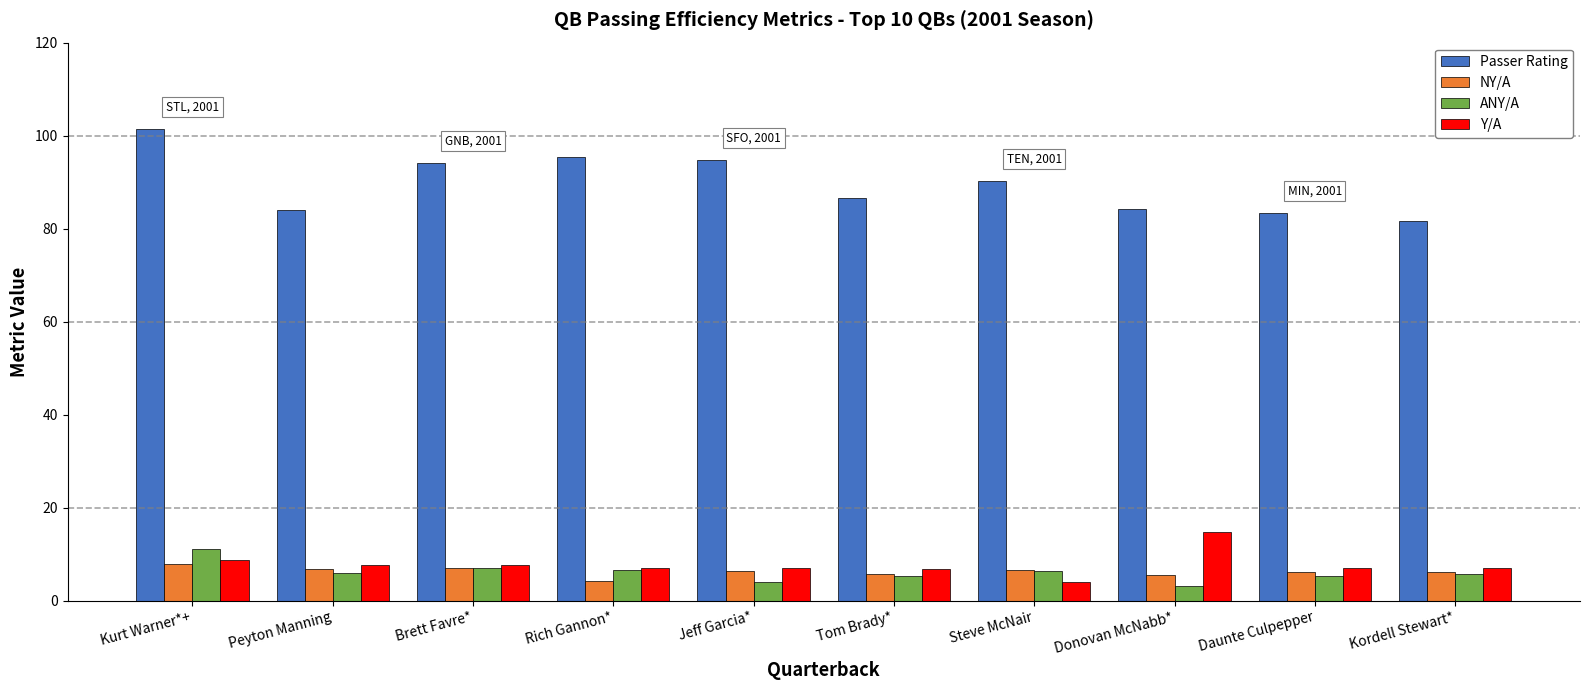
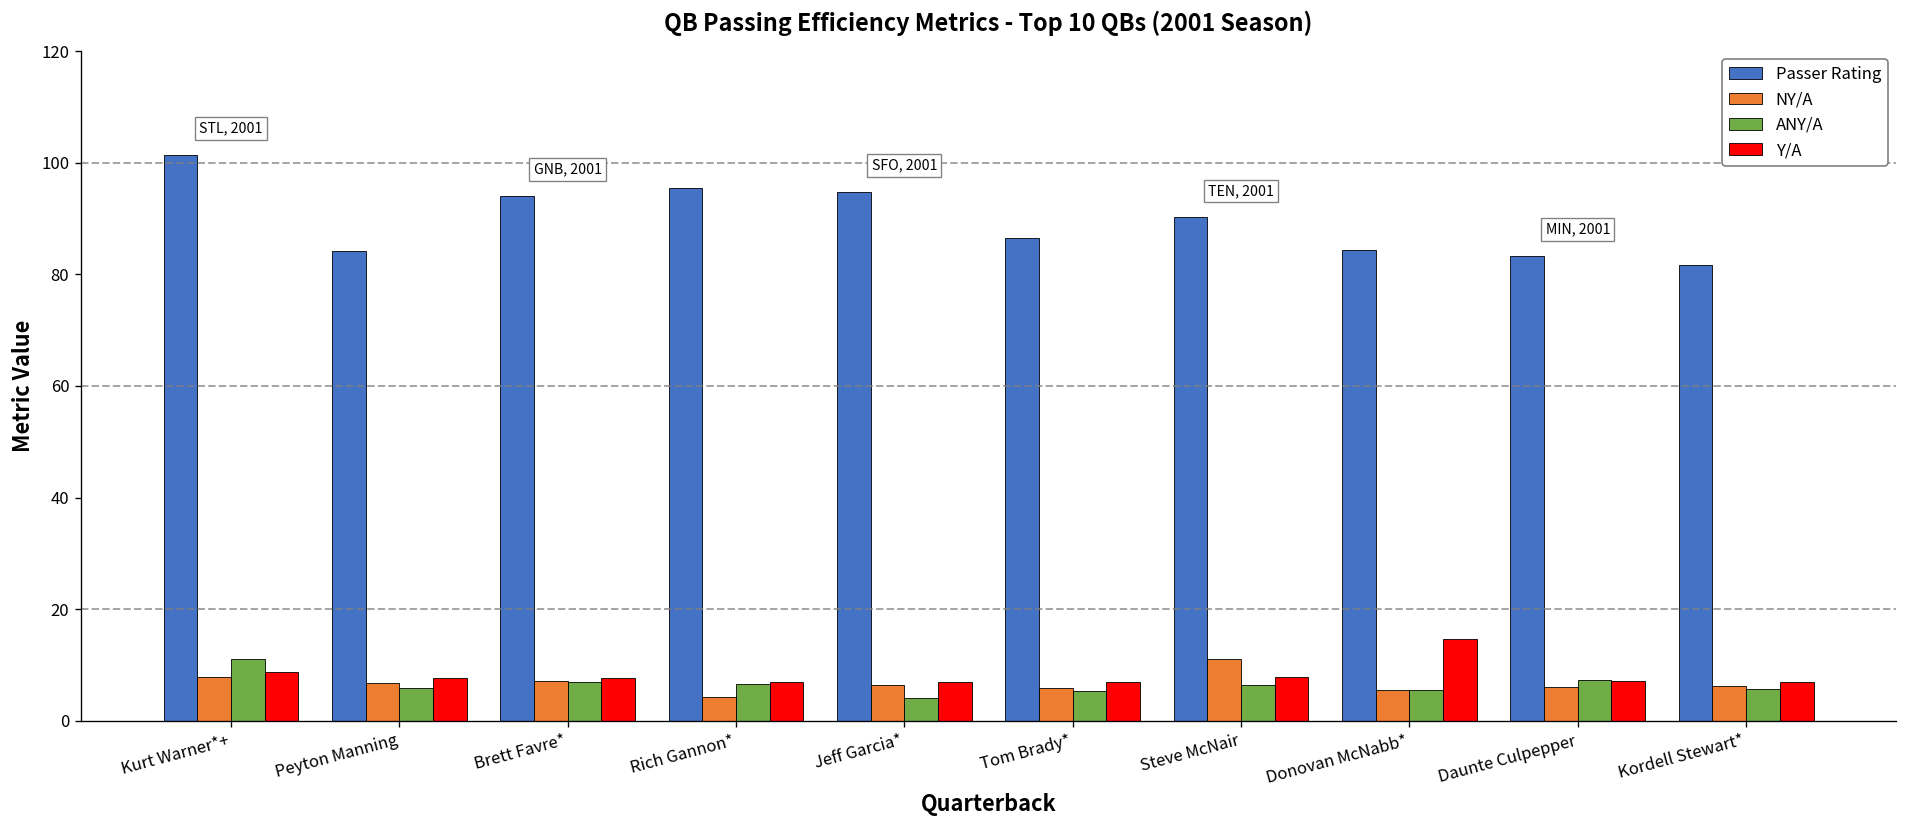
  {
    "Passer Rating": {
      "Peyton Manning": 84,
      "Rich Gannon*": 96,
      "Tom Brady*": 87,
      "Donovan McNabb*": 84,
      "Kordell Stewart*": 82
    },
    "NY/A": {
      "Kurt Warner*+": 8,
      "Peyton Manning": 7,
      "Brett Favre*": 7,
      "Rich Gannon*": 4,
      "Jeff Garcia*": 6,
      "Tom Brady*": 6,
-     "Steve McNair": 7,
+     "Steve McNair": 11,
      "Donovan McNabb*": 6,
      "Daunte Culpepper": 6,
      "Kordell Stewart*": 6
    },
    "ANY/A": {
      "Kurt Warner*+": 11,
      "Peyton Manning": 6,
      "Brett Favre*": 7,
      "Rich Gannon*": 7,
      "Jeff Garcia*": 4,
      "Tom Brady*": 5,
      "Steve McNair": 6,
-     "Donovan McNabb*": 3,
-     "Daunte Culpepper": 5,
+     "Donovan McNabb*": 5,
+     "Daunte Culpepper": 7,
      "Kordell Stewart*": 6
    },
    "Y/A": {
      "Kurt Warner*+": 9,
      "Peyton Manning": 8,
      "Brett Favre*": 8,
      "Rich Gannon*": 7,
      "Jeff Garcia*": 7,
      "Tom Brady*": 7,
-     "Steve McNair": 4,
+     "Steve McNair": 8,
      "Donovan McNabb*": 15,
      "Daunte Culpepper": 7,
      "Kordell Stewart*": 7
    }
  }
